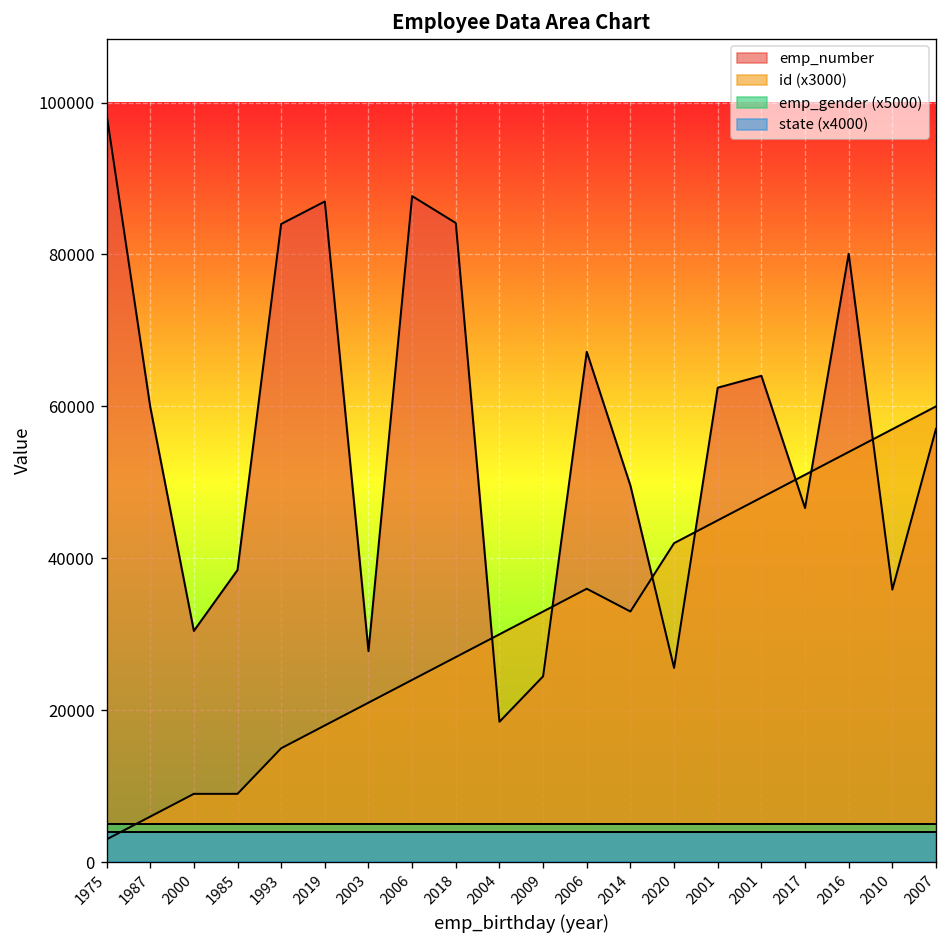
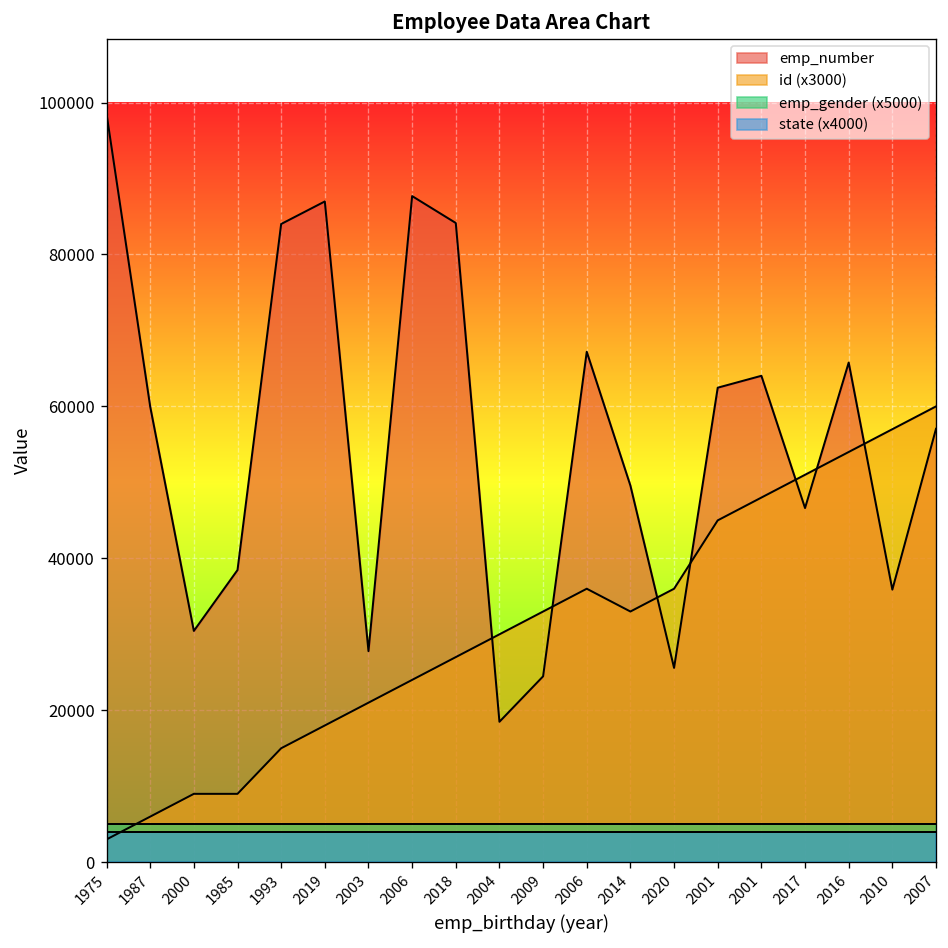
  {
    "emp_number": {
      "1975": 99000,
      "1987": 60000,
      "2000": 30000,
      "1985": 38000,
      "1993": 84000,
      "2019": 87000,
      "2003": 28000,
      "2018": 84000,
      "2004": 18000,
      "2009": 24000,
      "2014": 50000,
      "2020": 26000,
      "2017": 47000,
-     "2016": 80000,
+     "2016": 66000,
      "2010": 36000,
      "2007": 57000
    },
    "id (x3000)": {
      "1975": 3000,
      "1987": 6000,
      "2000": 9000,
      "1985": 9000,
      "1993": 15000,
      "2019": 18000,
      "2003": 21000,
      "2018": 27000,
      "2004": 30000,
      "2009": 33000,
      "2014": 33000,
-     "2020": 42000,
+     "2020": 36000,
      "2017": 51000,
      "2016": 54000,
      "2010": 57000,
      "2007": 60000
    },
    "emp_gender (x5000)": {
      "1975": 5000,
      "1987": 5000,
      "2000": 5000,
      "1985": 5000,
      "1993": 5000,
      "2019": 5000,
      "2003": 5000,
      "2018": 5000,
      "2004": 5000,
      "2009": 5000,
      "2014": 5000,
      "2020": 5000,
      "2017": 5000,
      "2016": 5000,
      "2010": 5000,
      "2007": 5000
    },
    "state (x4000)": {
      "1975": 4000,
      "1987": 4000,
      "2000": 4000,
      "1985": 4000,
      "1993": 4000,
      "2019": 4000,
      "2003": 4000,
      "2018": 4000,
      "2004": 4000,
      "2009": 4000,
      "2014": 4000,
      "2020": 4000,
      "2017": 4000,
      "2016": 4000,
      "2010": 4000,
      "2007": 4000
    }
  }
